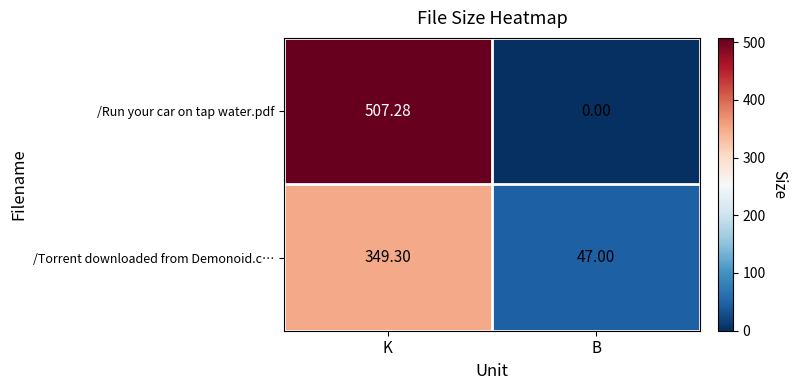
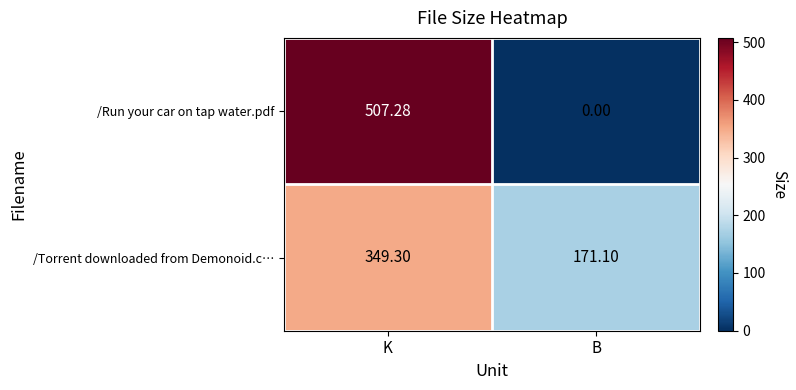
  {
    "/Run your car on tap water.pdf": {
      "K": 507.28,
      "B": 0.00
    },
    "/Torrent downloaded from Demonoid.c…": {
      "K": 349.30,
-     "B": 47.00
+     "B": 171.10
    }
  }
